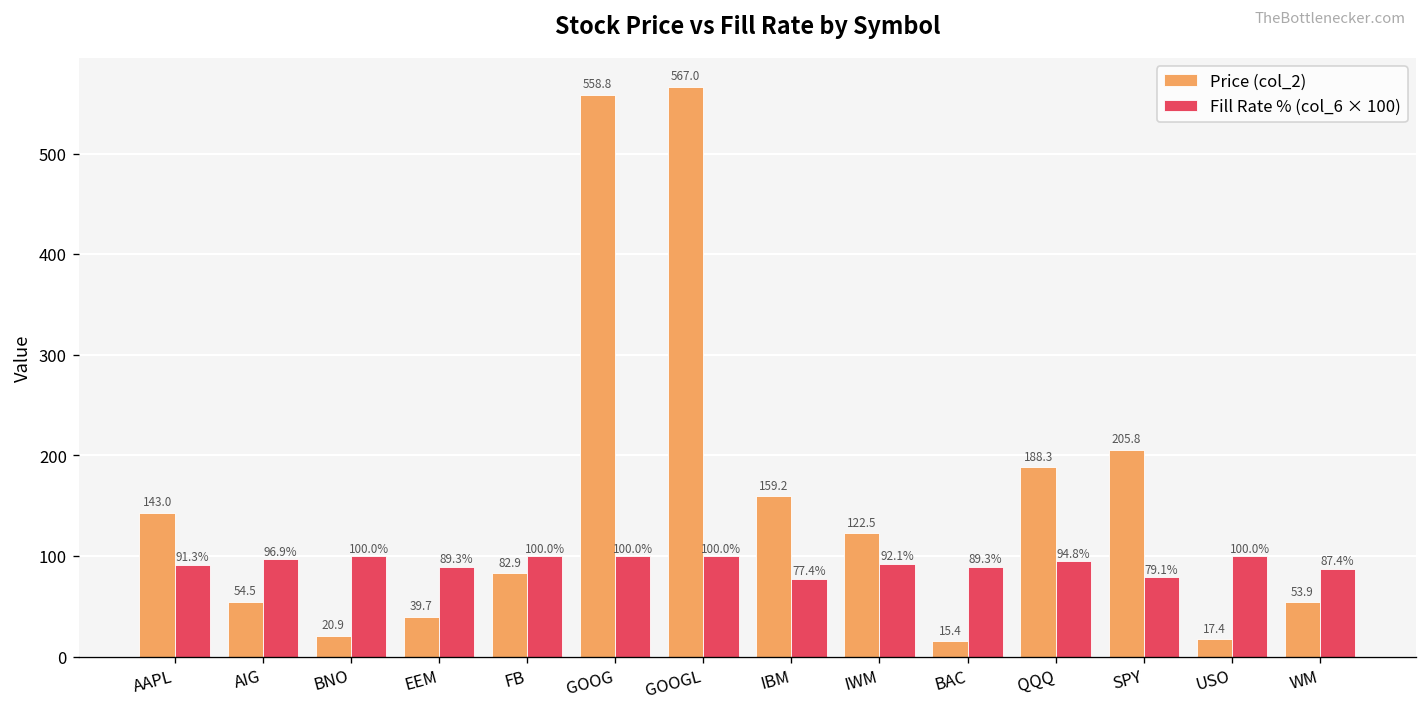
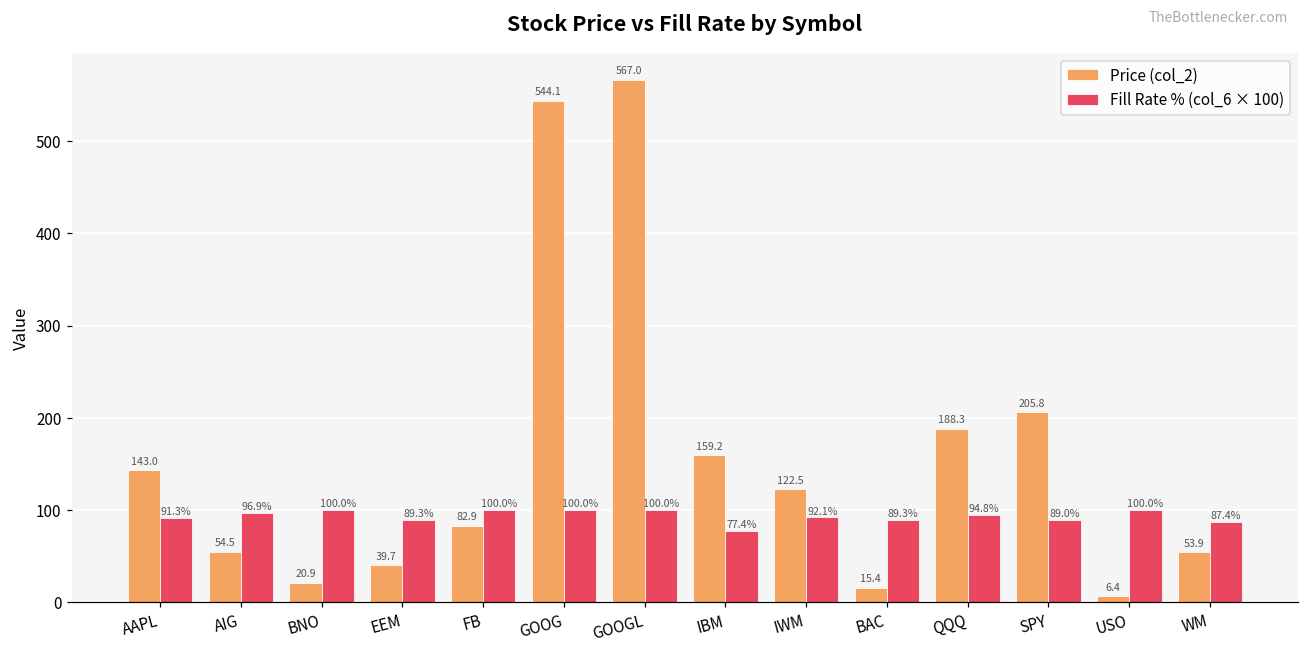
  {
    "Price (col_2)": {
      "AAPL": "143.0",
      "AIG": "54.5",
      "BNO": "20.9",
      "EEM": "39.7",
      "FB": "82.9",
-     "GOOG": "558.8",
+     "GOOG": "544.1",
      "GOOGL": "567.0",
      "IBM": "159.2",
      "IWM": "122.5",
      "BAC": "15.4",
      "QQQ": "188.3",
      "SPY": "205.8",
-     "USO": "17.4",
+     "USO": "6.4",
      "WM": "53.9"
    },
    "Fill Rate % (col_6 × 100)": {
      "AAPL": "91.3%",
      "AIG": "96.9%",
      "BNO": "100.0%",
      "EEM": "89.3%",
      "FB": "100.0%",
      "GOOG": "100.0%",
      "GOOGL": "100.0%",
      "IBM": "77.4%",
      "IWM": "92.1%",
      "BAC": "89.3%",
      "QQQ": "94.8%",
-     "SPY": "79.1%",
+     "SPY": "89.0%",
      "USO": "100.0%",
      "WM": "87.4%"
    }
  }
